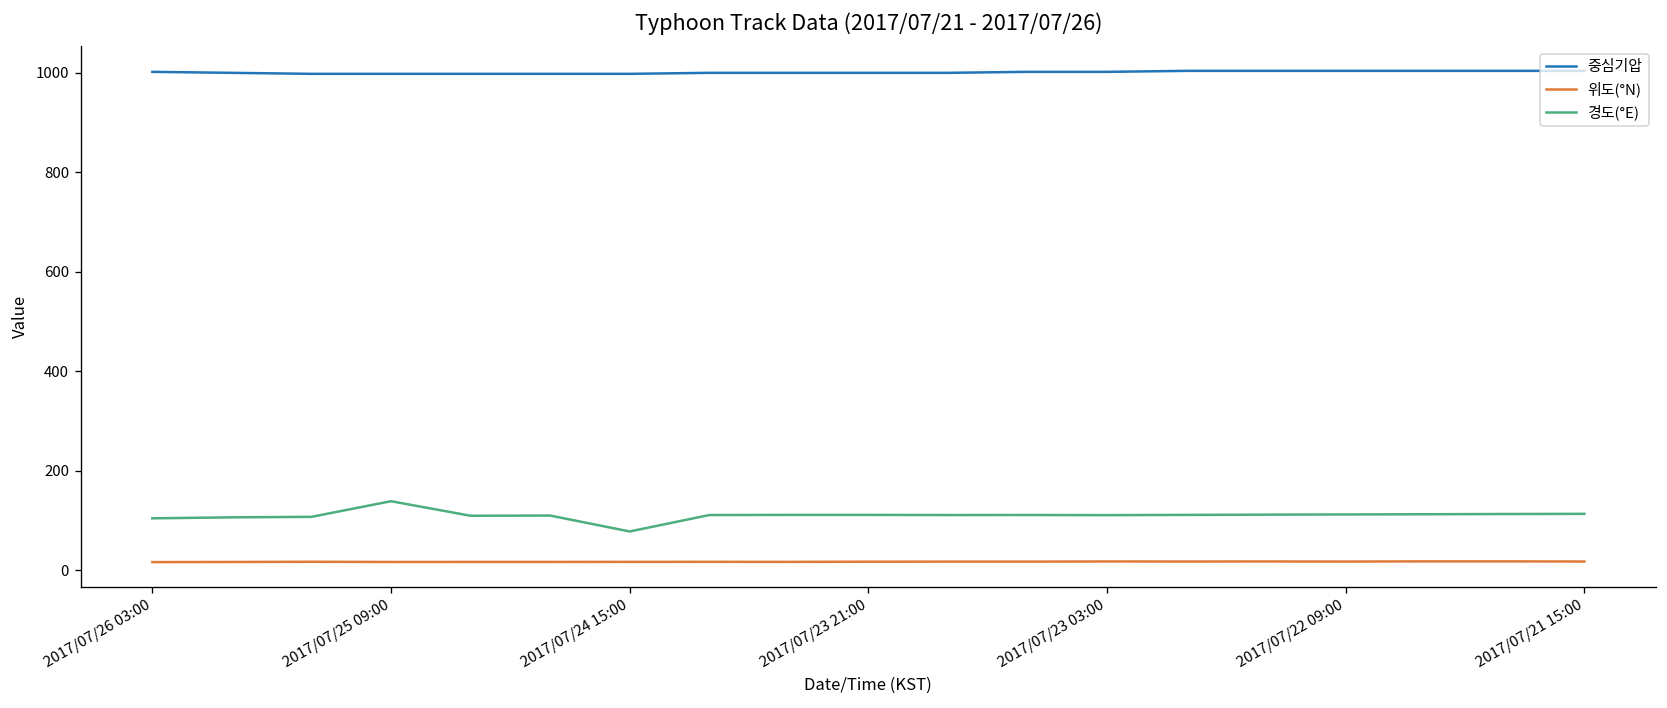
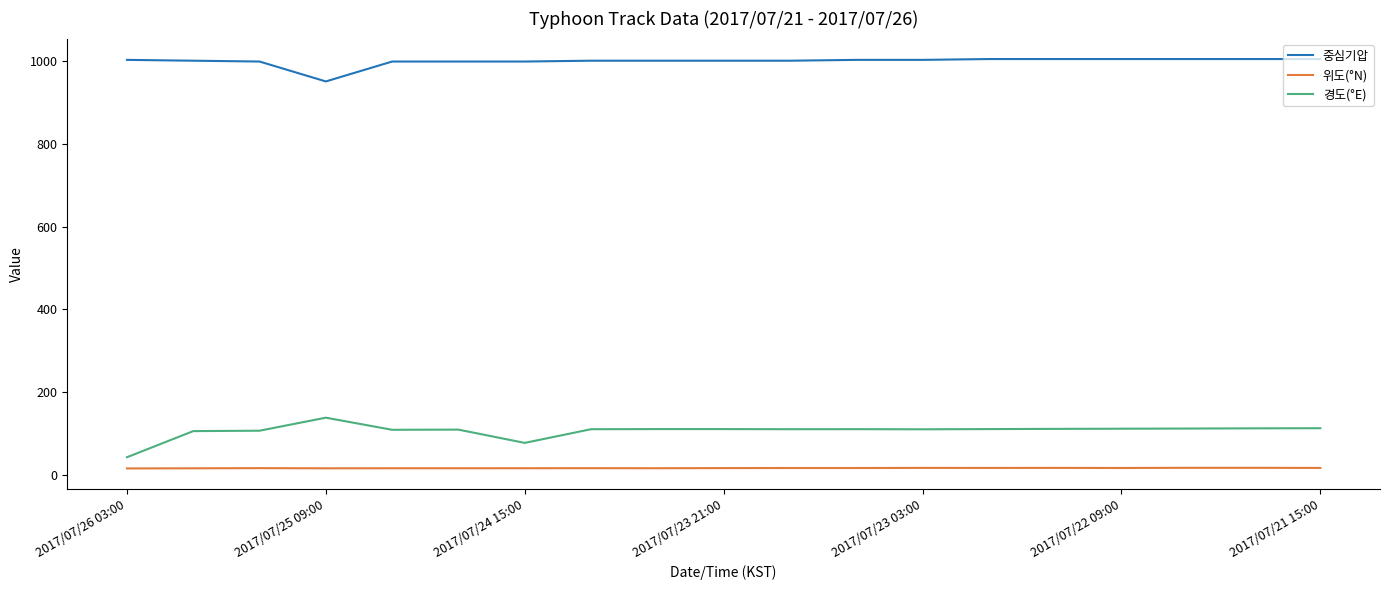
  {
    "중심기압": {
      "2017/07/26 03:00": 1000,
-     "2017/07/25 09:00": 1000,
+     "2017/07/25 09:00": 950,
      "2017/07/24 15:00": 1000,
      "2017/07/23 21:00": 1000,
      "2017/07/23 03:00": 1000,
      "2017/07/22 09:00": 1000
    },
    "위도(°N)": {
      "2017/07/26 03:00": 20,
      "2017/07/25 09:00": 20,
      "2017/07/24 15:00": 20,
      "2017/07/23 21:00": 20,
      "2017/07/23 03:00": 20,
      "2017/07/22 09:00": 20,
      "2017/07/21 15:00": 20
    },
    "경도(°E)": {
-     "2017/07/26 03:00": 100,
+     "2017/07/26 03:00": 40,
      "2017/07/25 09:00": 140,
      "2017/07/24 15:00": 80,
      "2017/07/23 21:00": 110,
      "2017/07/23 03:00": 110,
      "2017/07/22 09:00": 110,
      "2017/07/21 15:00": 110
    }
  }
